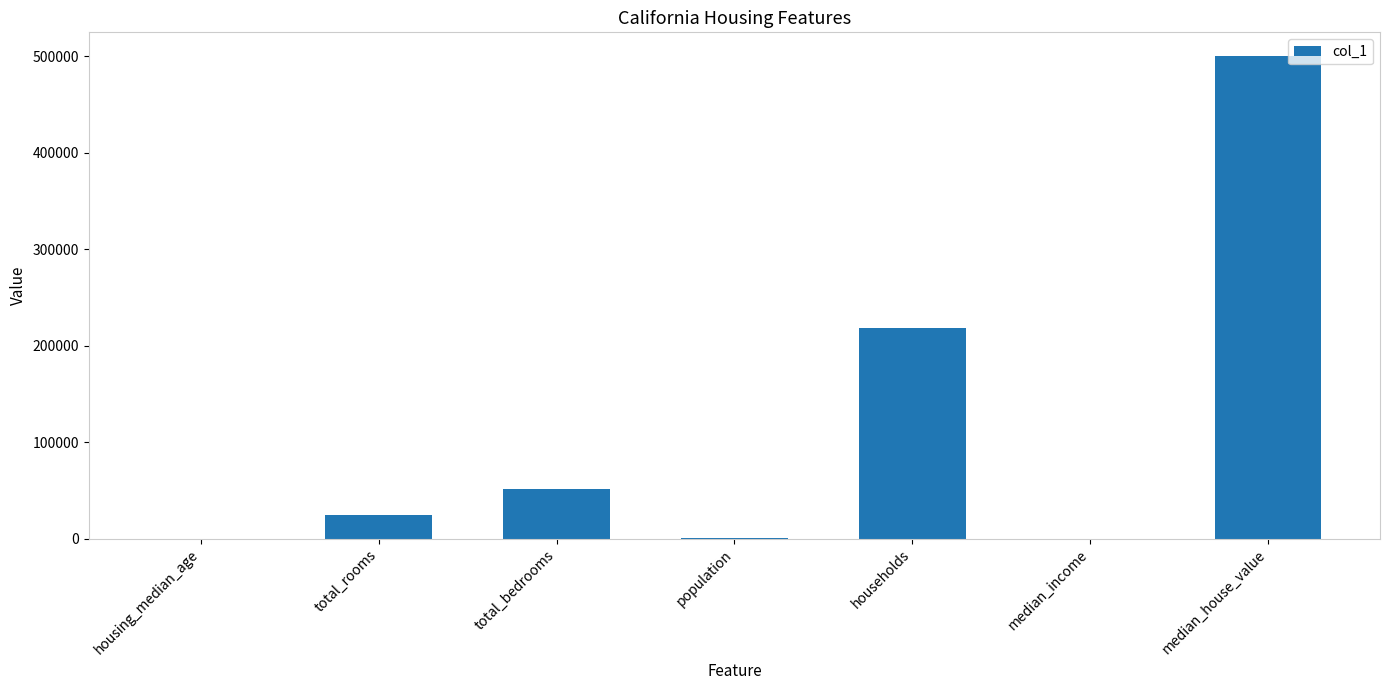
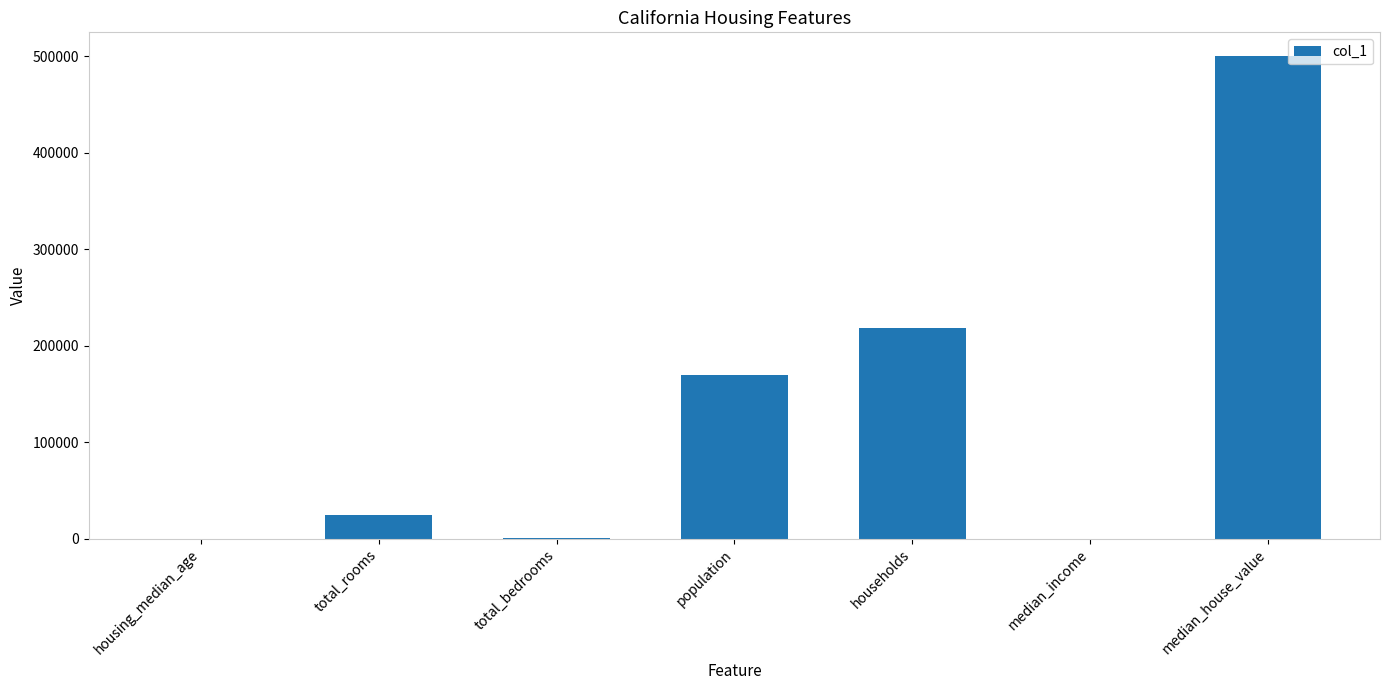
  {
    "total_rooms": 20000,
-   "total_bedrooms": 50000,
-   "population": 0,
+   "total_bedrooms": 0,
+   "population": 170000,
    "households": 220000,
    "median_house_value": 500000
  }
